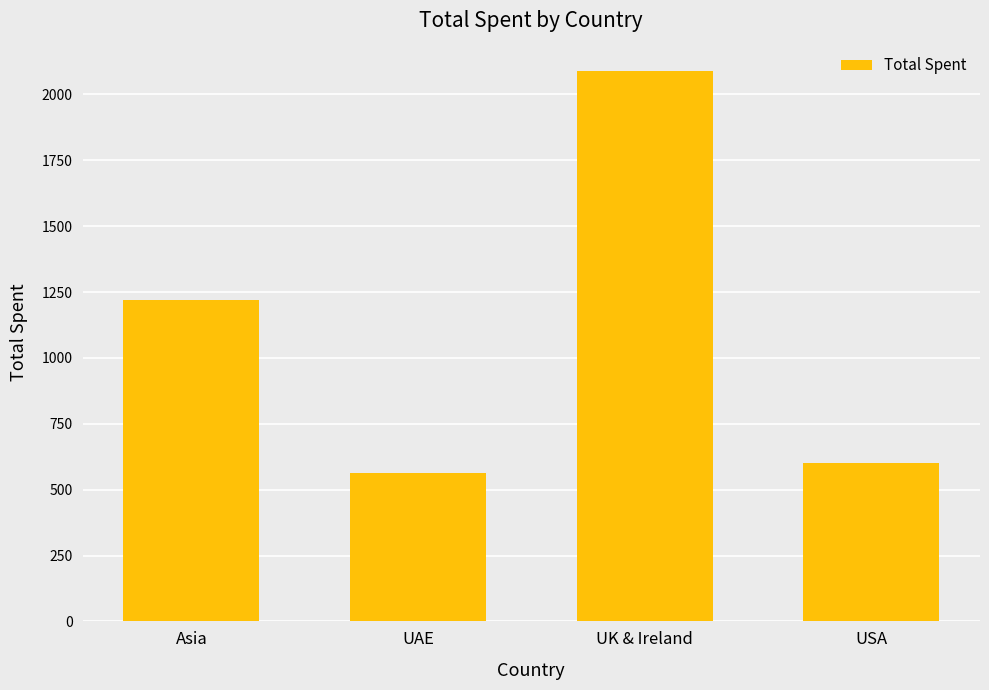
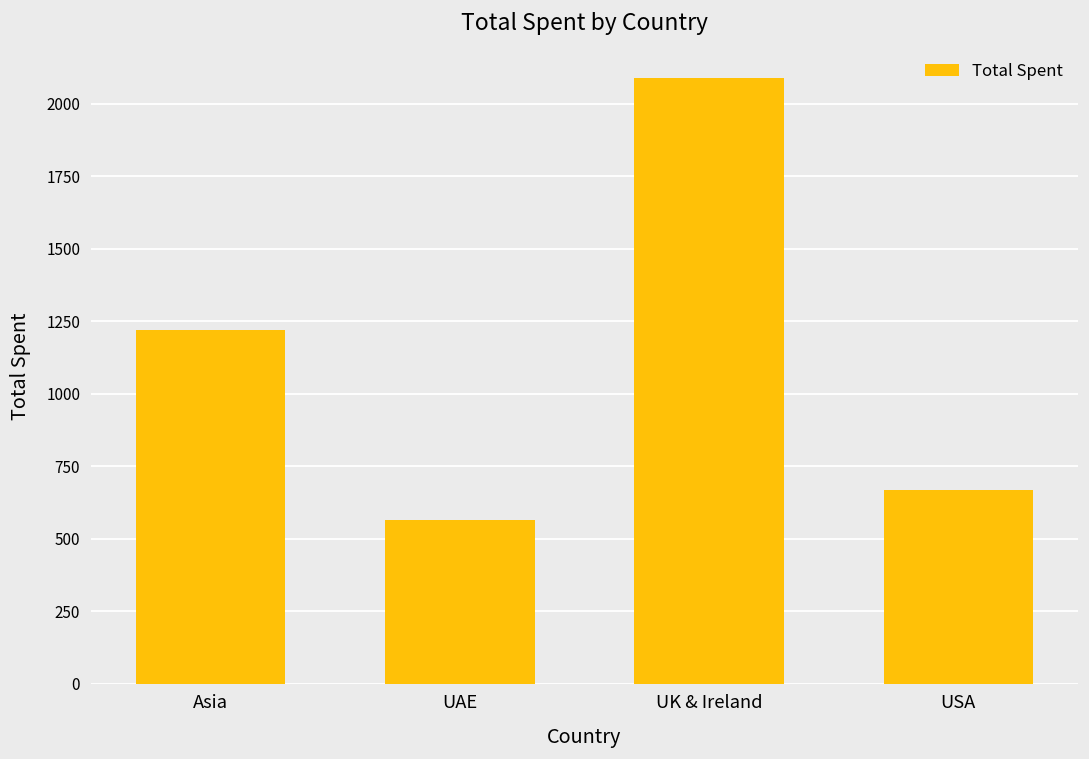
  {
    "Asia": 1220,
    "UAE": 560,
    "UK & Ireland": 2090,
-   "USA": 600
+   "USA": 670
  }
